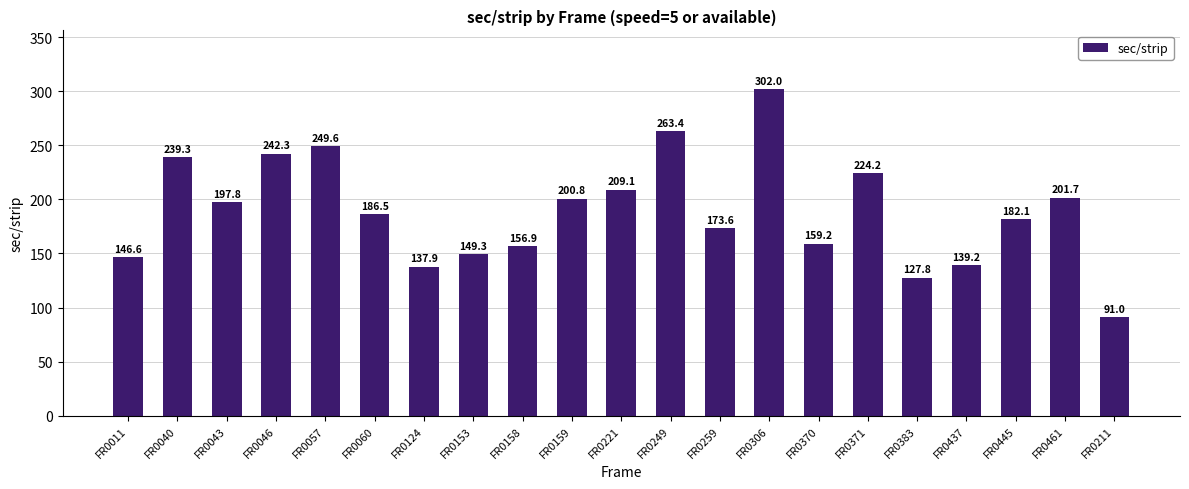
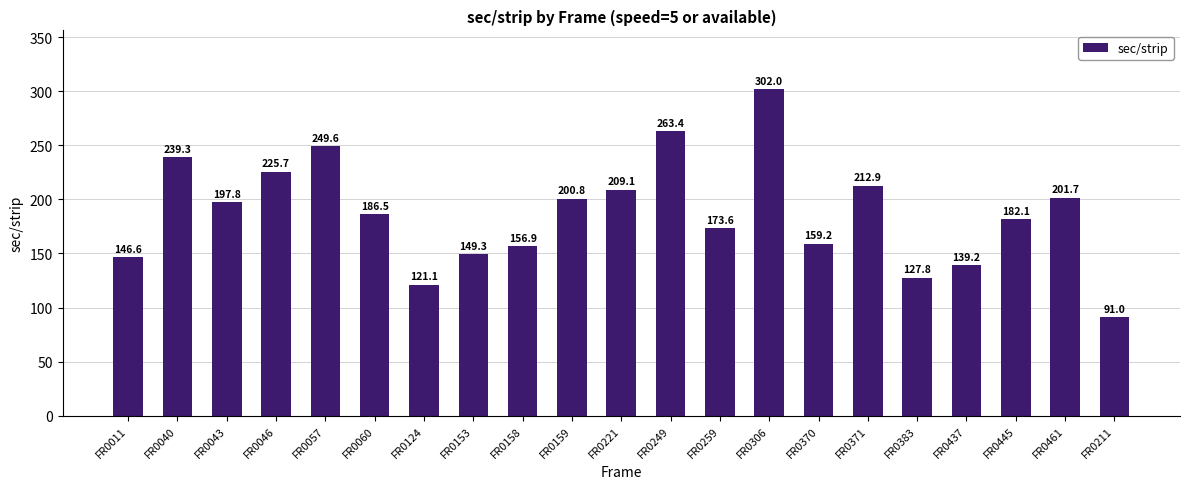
  {
    "FR0011": 146.6,
    "FR0040": 239.3,
    "FR0043": 197.8,
-   "FR0046": 242.3,
+   "FR0046": 225.7,
    "FR0057": 249.6,
    "FR0060": 186.5,
-   "FR0124": 137.9,
+   "FR0124": 121.1,
    "FR0153": 149.3,
    "FR0158": 156.9,
    "FR0159": 200.8,
    "FR0221": 209.1,
    "FR0249": 263.4,
    "FR0259": 173.6,
    "FR0306": 302.0,
    "FR0370": 159.2,
-   "FR0371": 224.2,
+   "FR0371": 212.9,
    "FR0383": 127.8,
    "FR0437": 139.2,
    "FR0445": 182.1,
    "FR0461": 201.7,
    "FR0211": 91.0
  }
